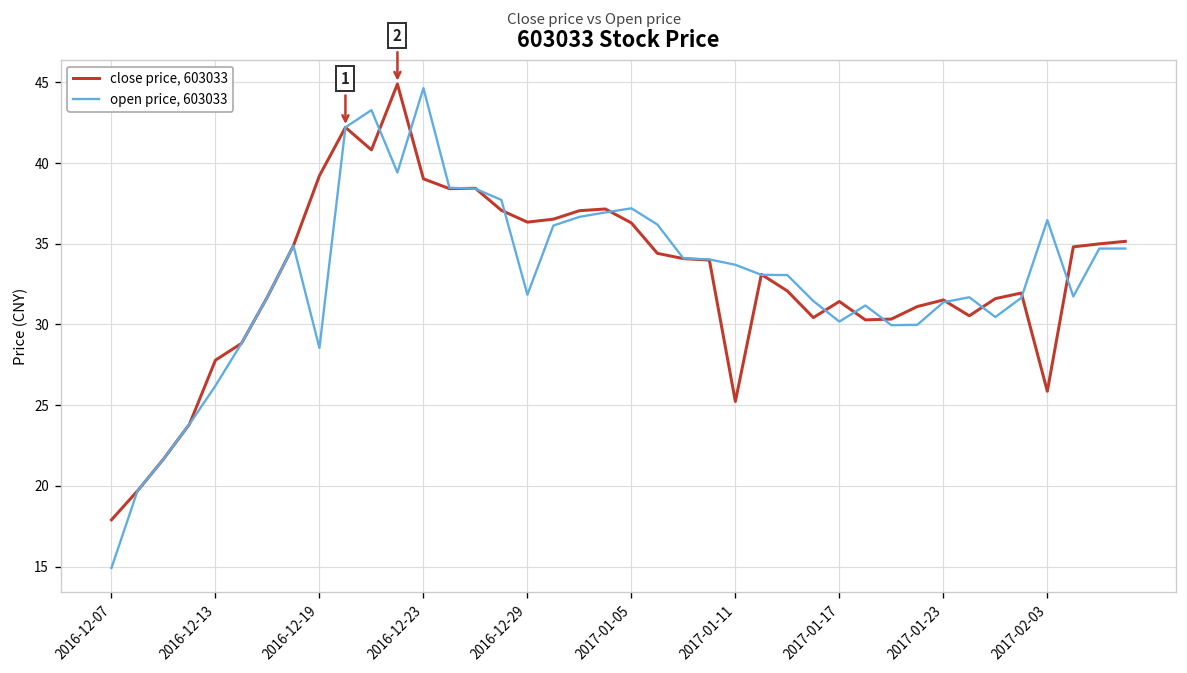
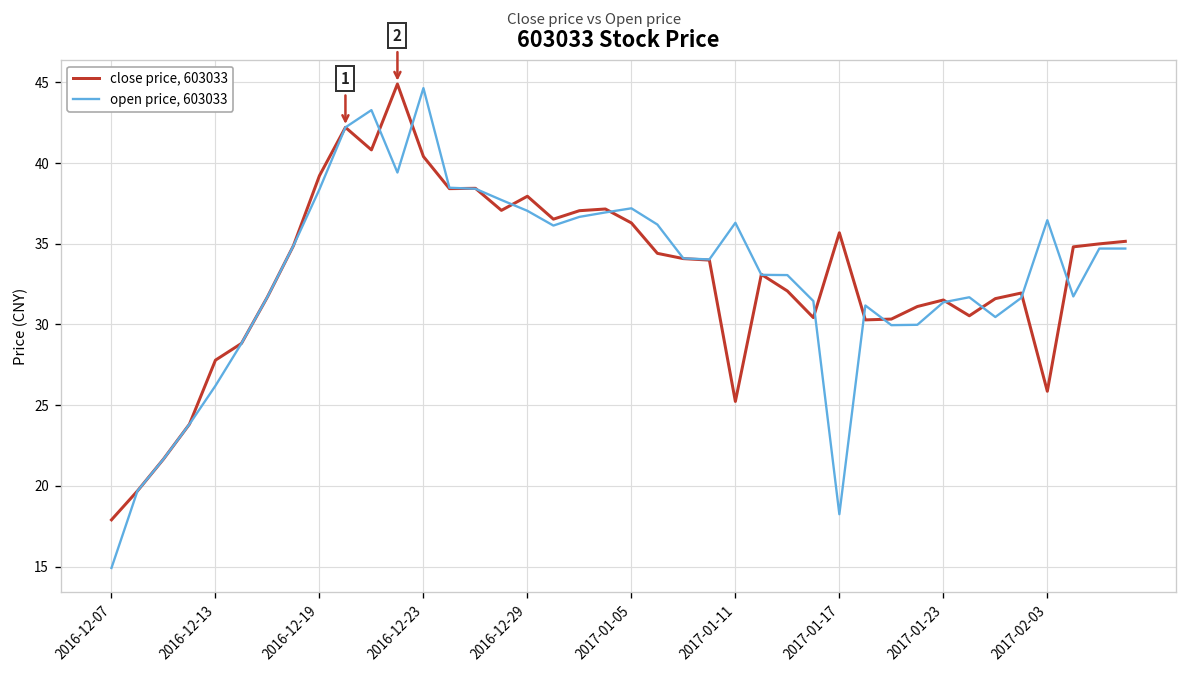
  {
    "close price, 603033": {
      "2016-12-07": 17.9,
      "2016-12-13": 27.8,
      "2016-12-19": 39.2,
-     "2016-12-23": 39.0,
-     "2016-12-29": 36.3,
+     "2016-12-23": 40.4,
+     "2016-12-29": 37.9,
      "2017-01-05": 36.3,
      "2017-01-11": 25.2,
-     "2017-01-17": 31.4,
+     "2017-01-17": 35.7,
      "2017-02-03": 25.9
    },
    "open price, 603033": {
      "2016-12-07": 14.9,
      "2016-12-13": 26.2,
-     "2016-12-19": 28.5,
+     "2016-12-19": 38.4,
      "2016-12-23": 44.6,
-     "2016-12-29": 31.8,
+     "2016-12-29": 37.0,
      "2017-01-05": 37.2,
-     "2017-01-11": 33.7,
-     "2017-01-17": 30.2,
+     "2017-01-11": 36.3,
+     "2017-01-17": 18.2,
      "2017-02-03": 36.4
    }
  }
